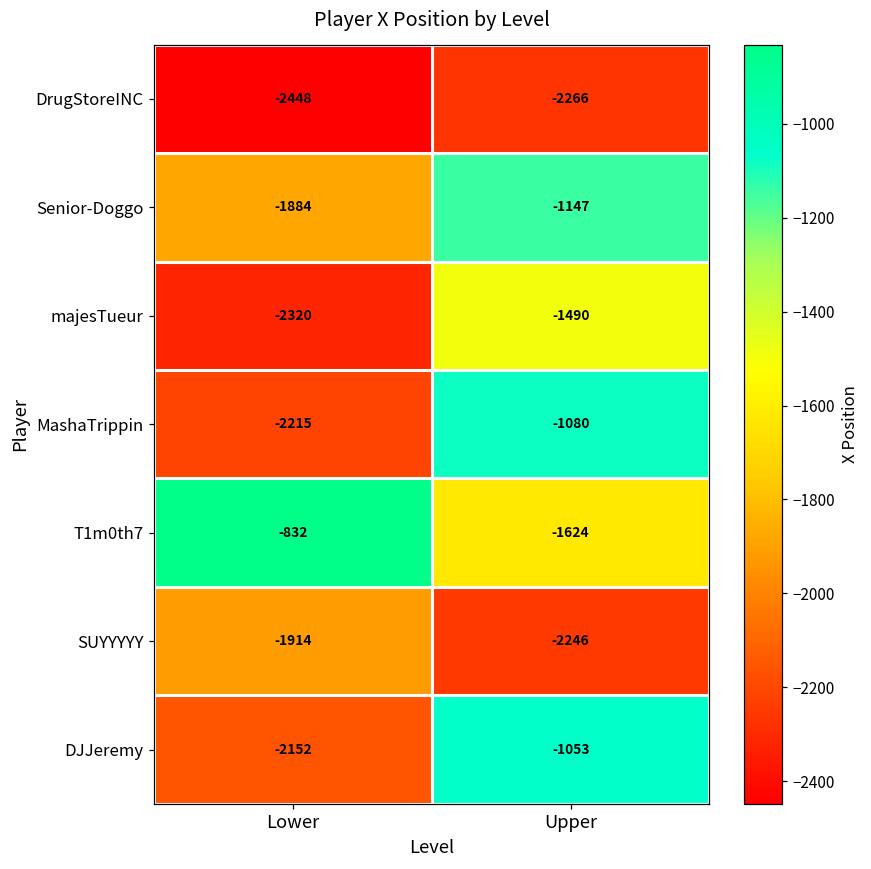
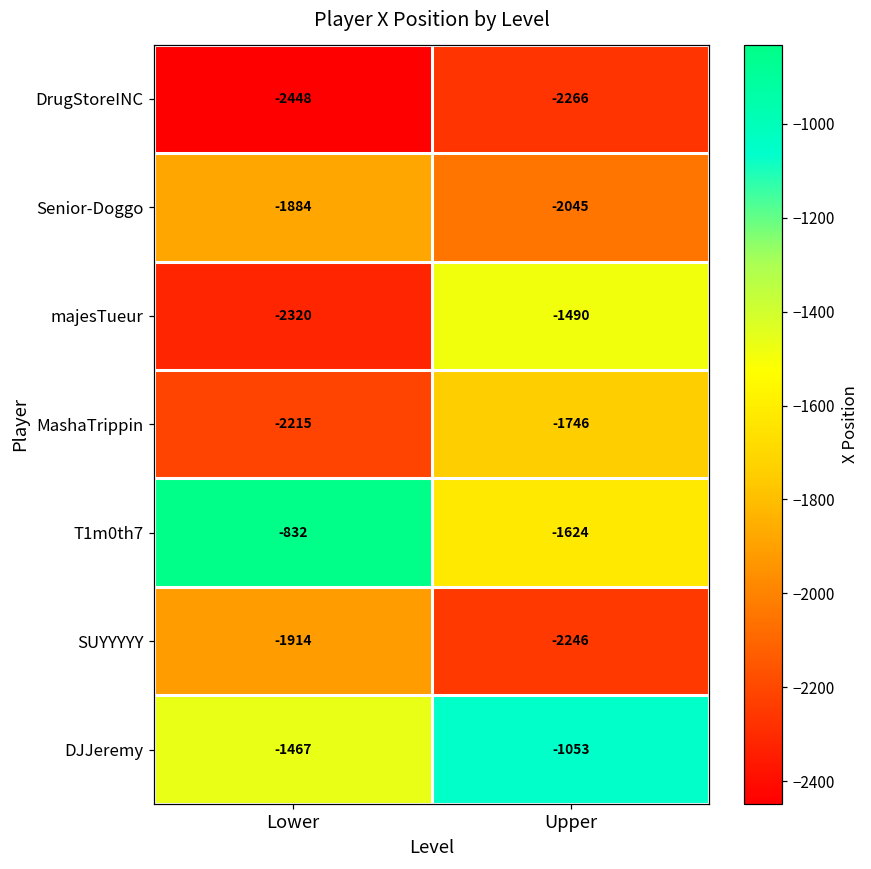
  {
    "DrugStoreINC": {
      "Lower": -2448,
      "Upper": -2266
    },
    "Senior-Doggo": {
      "Lower": -1884,
-     "Upper": -1147
+     "Upper": -2045
    },
    "majesTueur": {
      "Lower": -2320,
      "Upper": -1490
    },
    "MashaTrippin": {
      "Lower": -2215,
-     "Upper": -1080
+     "Upper": -1746
    },
    "T1m0th7": {
      "Lower": -832,
      "Upper": -1624
    },
    "SUYYYYY": {
      "Lower": -1914,
      "Upper": -2246
    },
    "DJJeremy": {
-     "Lower": -2152,
+     "Lower": -1467,
      "Upper": -1053
    }
  }
